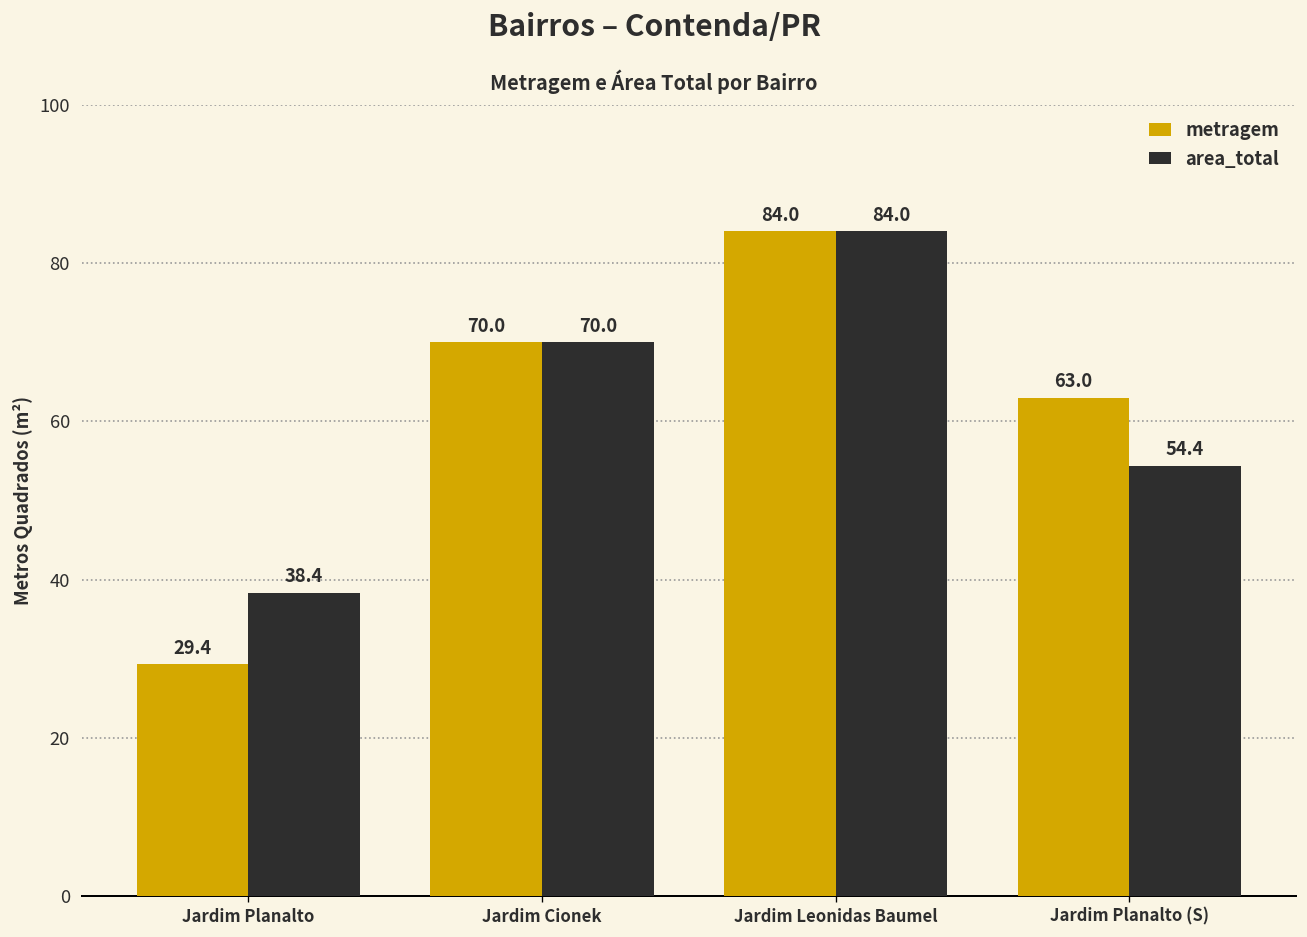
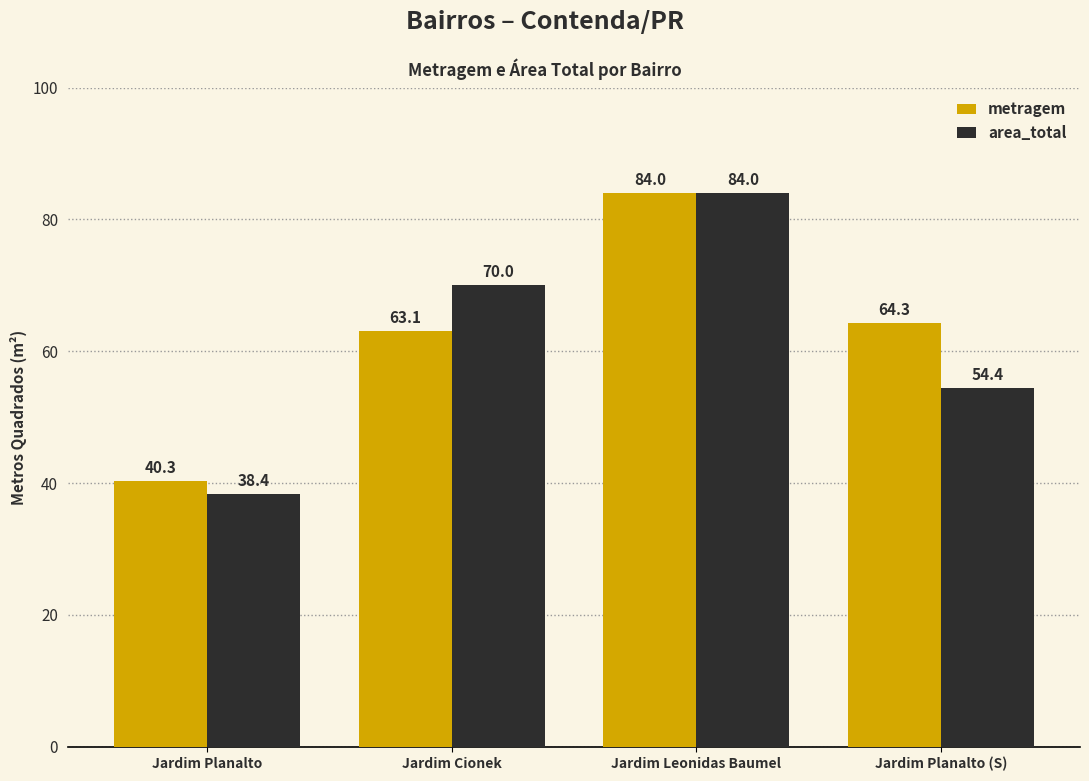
  {
    "metragem": {
-     "Jardim Planalto": 29.4,
-     "Jardim Cionek": 70.0,
+     "Jardim Planalto": 40.3,
+     "Jardim Cionek": 63.1,
      "Jardim Leonidas Baumel": 84.0,
-     "Jardim Planalto (S)": 63.0
+     "Jardim Planalto (S)": 64.3
    },
    "area_total": {
      "Jardim Planalto": 38.4,
      "Jardim Cionek": 70.0,
      "Jardim Leonidas Baumel": 84.0,
      "Jardim Planalto (S)": 54.4
    }
  }
